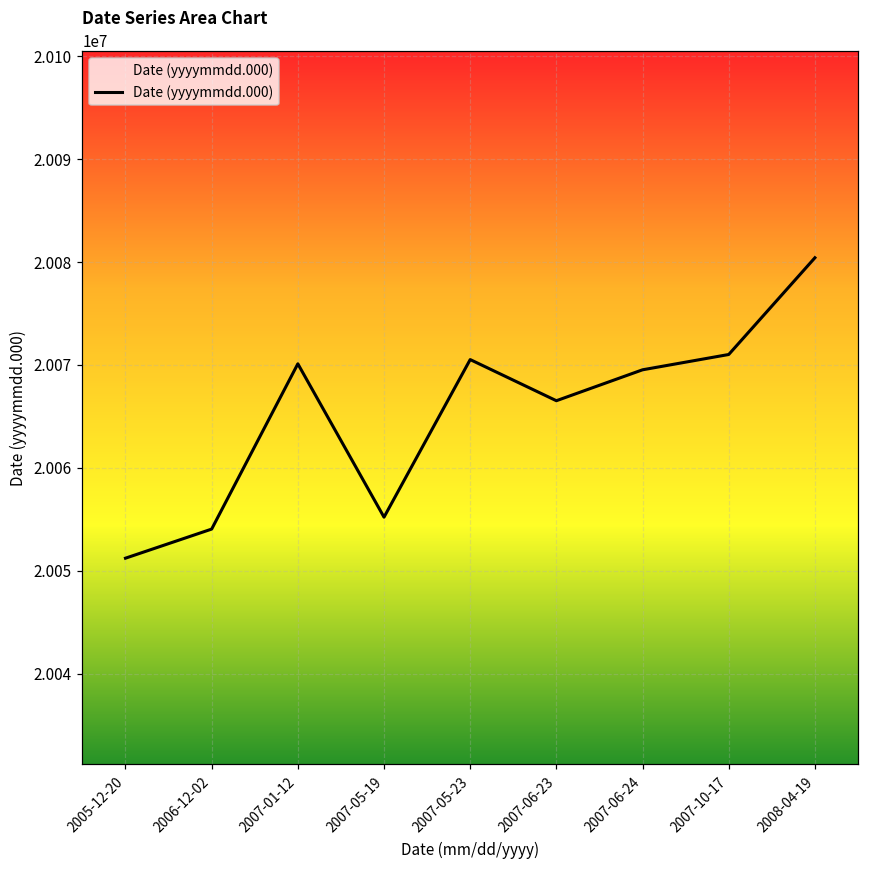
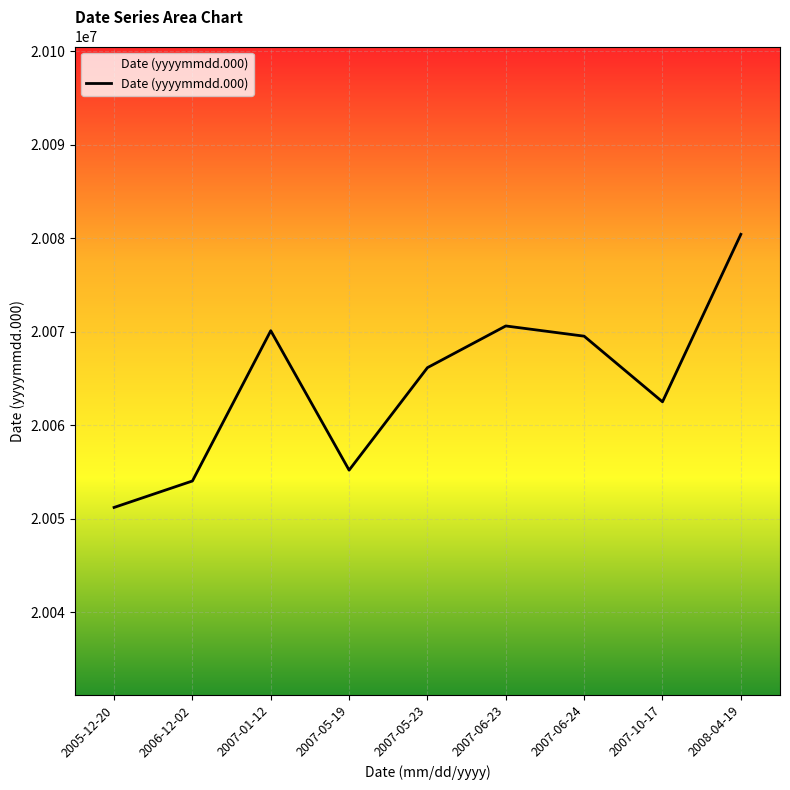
  {
    "2005-12-20": 20051000,
    "2006-12-02": 20054000,
    "2007-01-12": 20070000,
    "2007-05-19": 20055000,
-   "2007-05-23": 20071000,
-   "2007-06-23": 20067000,
+   "2007-05-23": 20066000,
+   "2007-06-23": 20071000,
    "2007-06-24": 20070000,
-   "2007-10-17": 20071000,
+   "2007-10-17": 20063000,
    "2008-04-19": 20080000
  }
